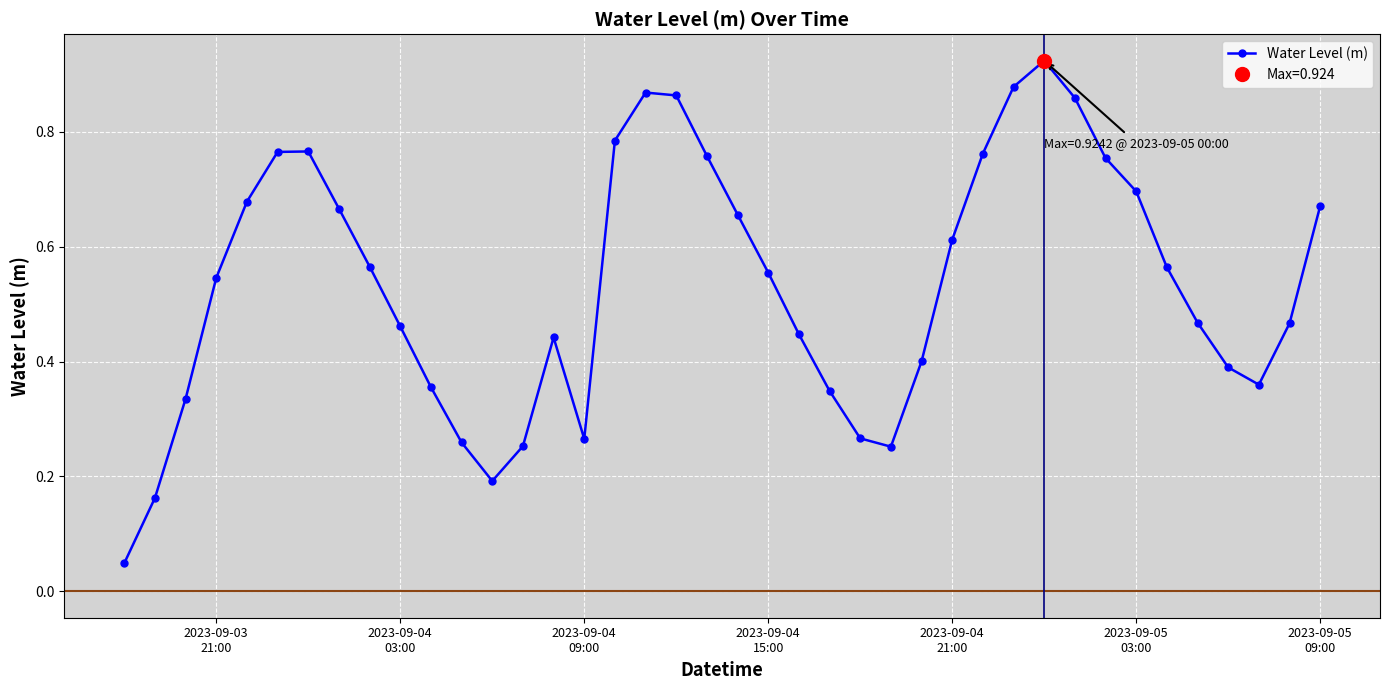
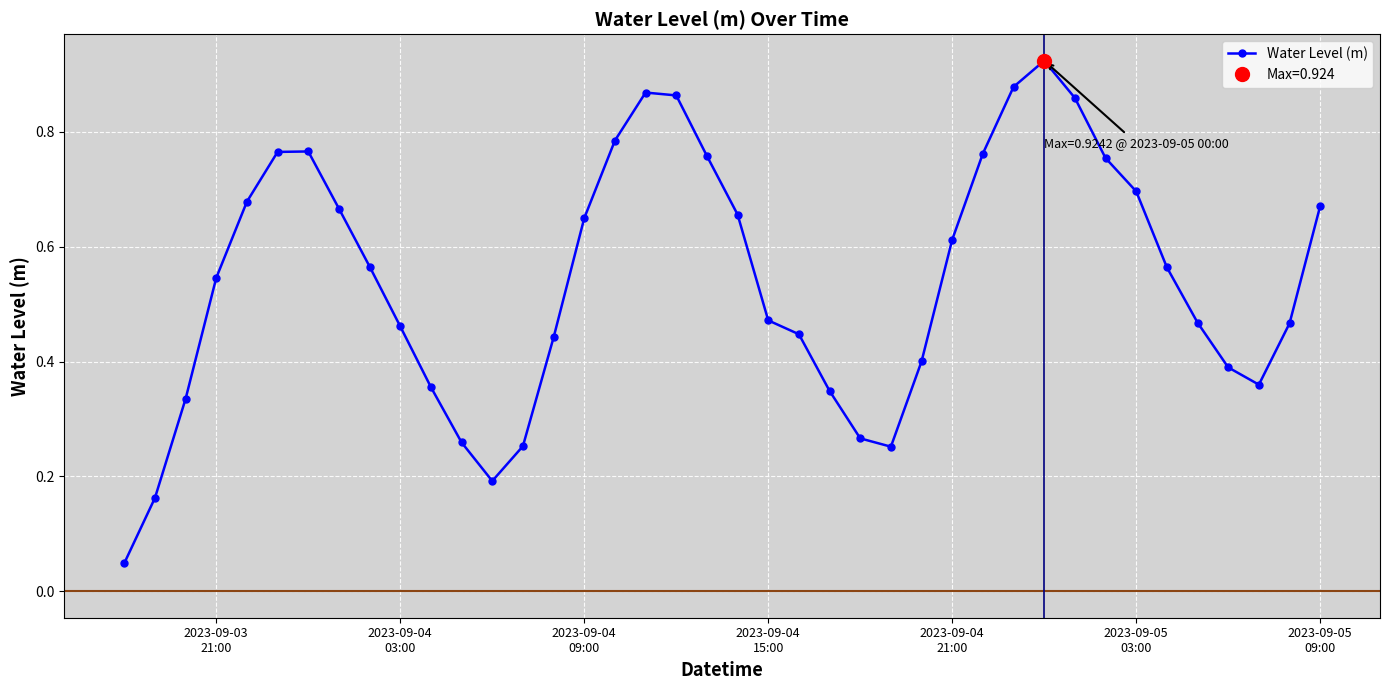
  {
    "Water Level (m)": {
      "2023-09-03 21:00": 0.55,
      "2023-09-04 03:00": 0.46,
-     "2023-09-04 09:00": 0.27,
-     "2023-09-04 15:00": 0.55,
+     "2023-09-04 09:00": 0.65,
+     "2023-09-04 15:00": 0.47,
      "2023-09-04 21:00": 0.61,
      "2023-09-05 03:00": 0.70,
      "2023-09-05 09:00": 0.67
    }
  }
